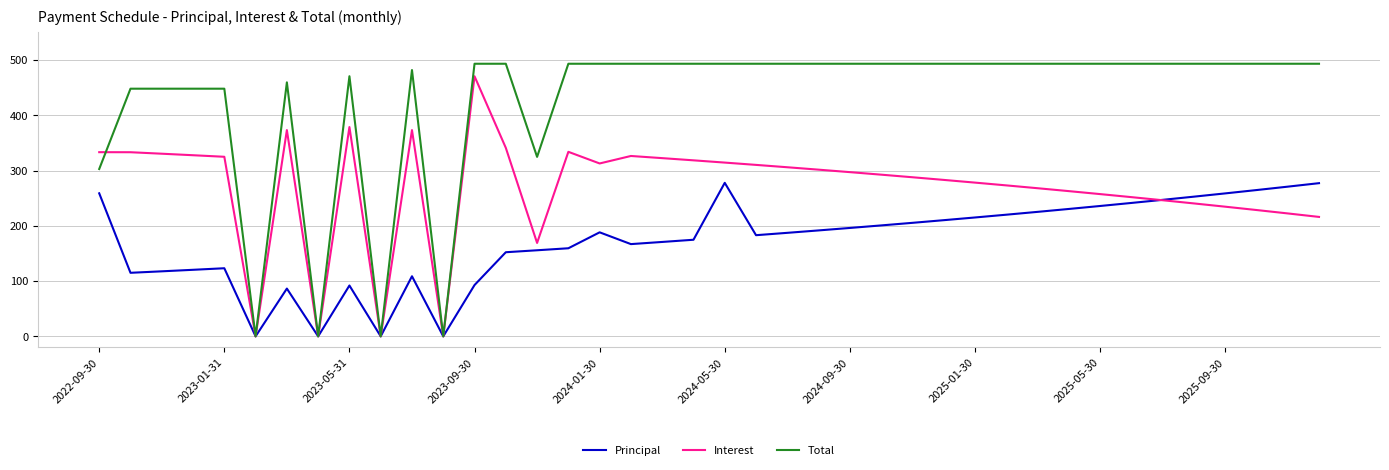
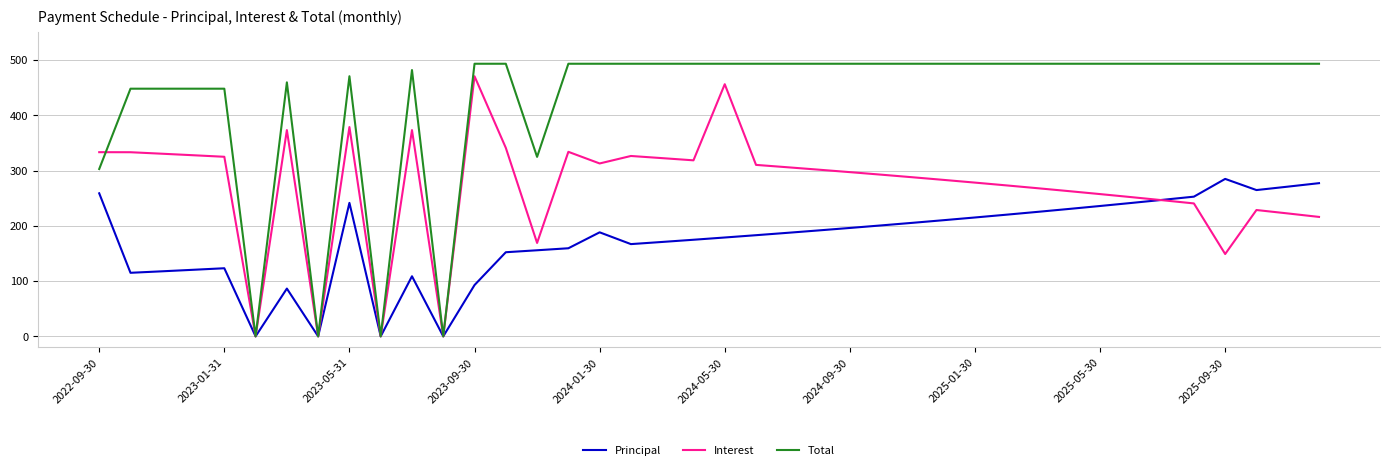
  {
    "Principal": {
      "2022-09-30": 260,
      "2023-01-31": 120,
-     "2023-05-31": 90,
+     "2023-05-31": 240,
      "2023-09-30": 90,
      "2024-01-30": 190,
-     "2024-05-30": 280,
+     "2024-05-30": 180,
      "2024-09-30": 200,
      "2025-01-30": 220,
      "2025-05-30": 240,
-     "2025-09-30": 260
+     "2025-09-30": 280
    },
    "Interest": {
      "2022-09-30": 330,
      "2023-01-31": 330,
      "2023-05-31": 380,
      "2023-09-30": 470,
      "2024-01-30": 310,
-     "2024-05-30": 310,
+     "2024-05-30": 460,
      "2024-09-30": 300,
      "2025-01-30": 280,
      "2025-05-30": 260,
-     "2025-09-30": 230
+     "2025-09-30": 150
    },
    "Total": {
      "2022-09-30": 300,
      "2023-01-31": 450,
      "2023-05-31": 470,
      "2023-09-30": 490,
      "2024-01-30": 490,
      "2024-05-30": 490,
      "2024-09-30": 490,
      "2025-01-30": 490,
      "2025-05-30": 490,
      "2025-09-30": 490
    }
  }
